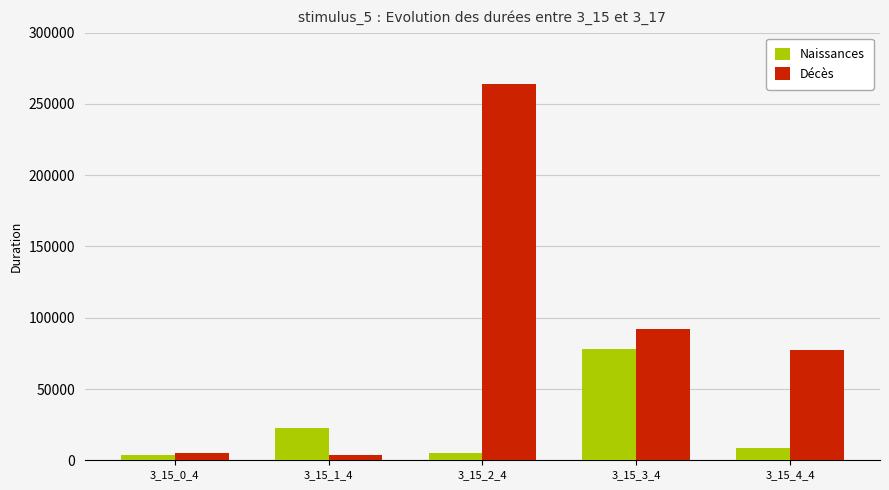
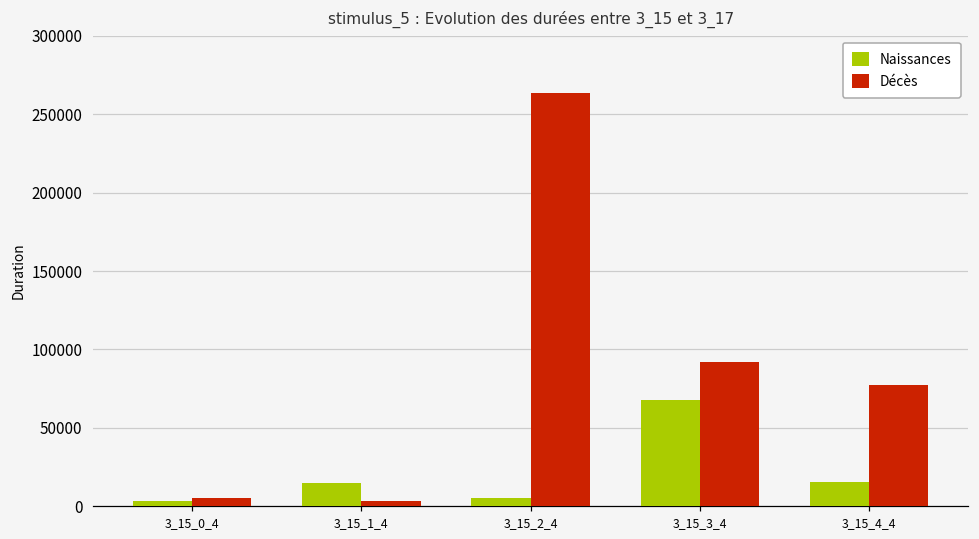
  {
    "Naissances": {
      "3_15_0_4": 3000,
-     "3_15_1_4": 23000,
+     "3_15_1_4": 15000,
      "3_15_2_4": 5000,
-     "3_15_3_4": 78000,
-     "3_15_4_4": 9000
+     "3_15_3_4": 68000,
+     "3_15_4_4": 15000
    },
    "Décès": {
      "3_15_0_4": 5000,
      "3_15_1_4": 3000,
      "3_15_2_4": 264000,
      "3_15_3_4": 92000,
      "3_15_4_4": 77000
    }
  }
